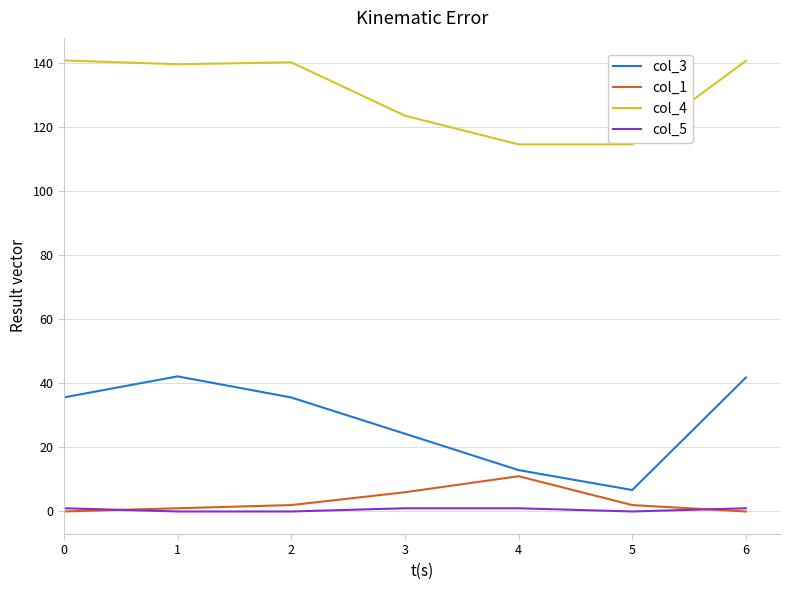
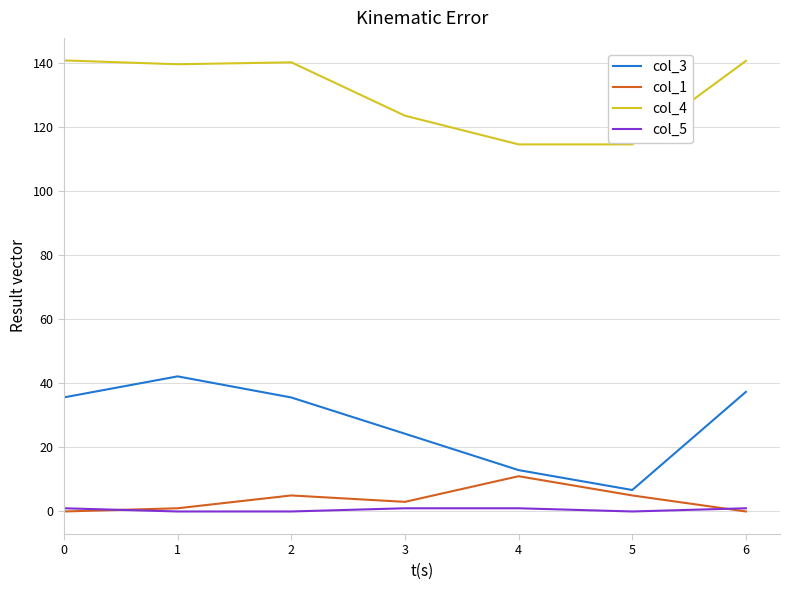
  {
    "col_3": {
      "0": 36,
      "1": 42,
      "2": 36,
      "3": 24,
      "4": 13,
      "5": 7,
-     "6": 42
+     "6": 37
    },
    "col_1": {
      "0": 0,
      "1": 1,
-     "2": 2,
-     "3": 6,
+     "2": 5,
+     "3": 3,
      "4": 11,
-     "5": 2,
+     "5": 5,
      "6": 0
    },
    "col_4": {
      "0": 141,
      "1": 140,
      "2": 140,
      "3": 123,
      "4": 115,
      "5": 115,
      "6": 141
    },
    "col_5": {
      "0": 1,
      "1": 0,
      "2": 0,
      "3": 1,
      "4": 1,
      "5": 0,
      "6": 1
    }
  }
